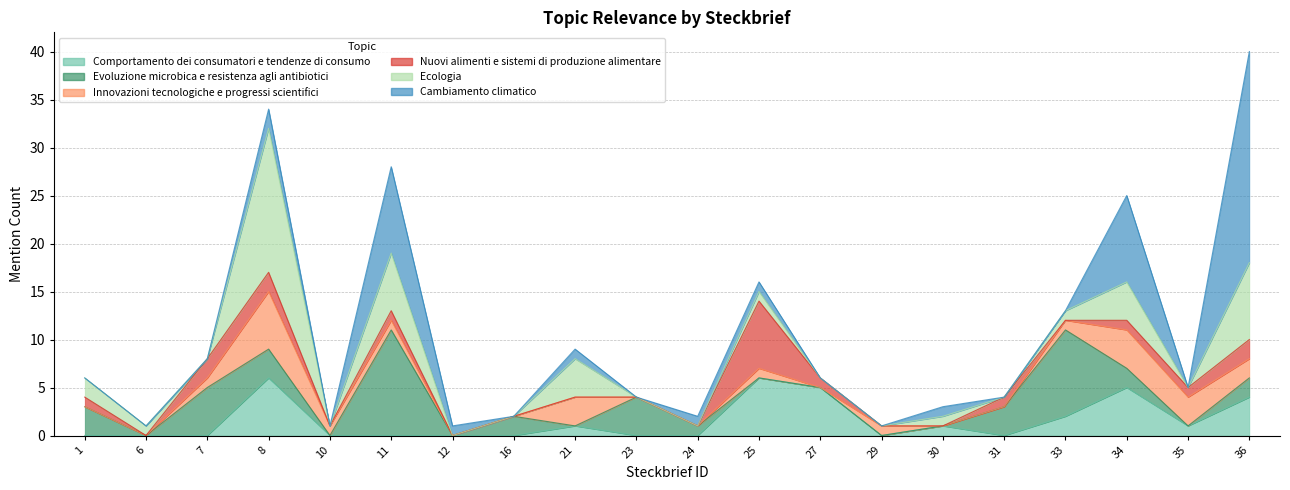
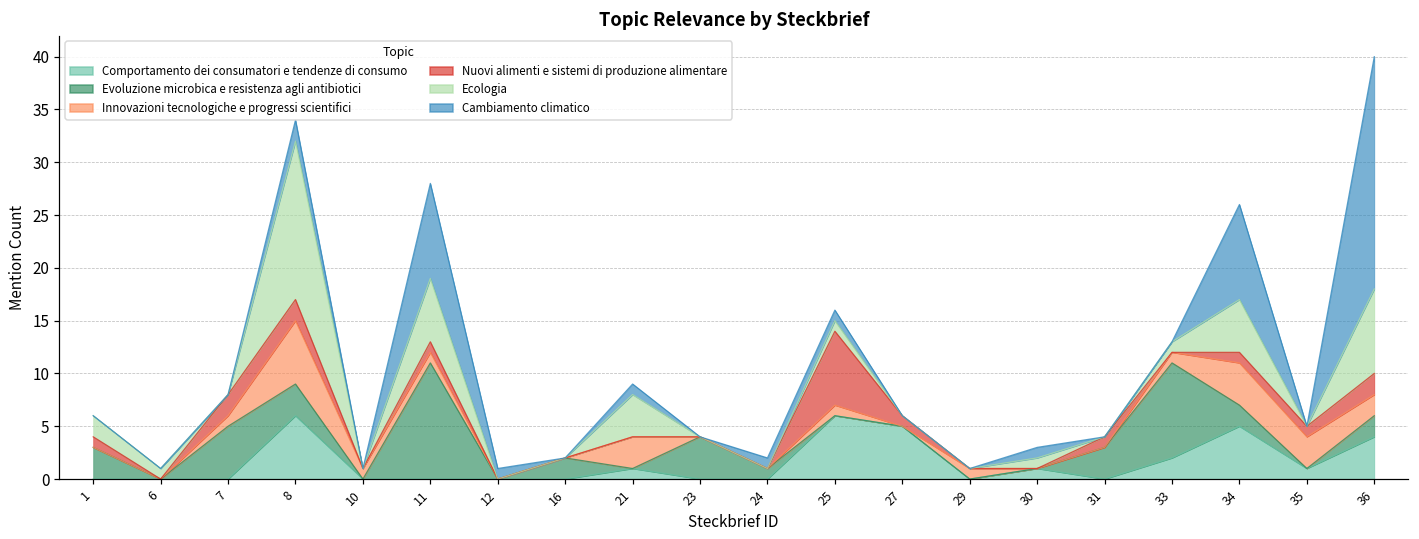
  {
    "Comportamento dei consumatori e tendenze di consumo": {
      "1": 0,
      "7": 0,
      "8": 6,
      "11": 0,
      "16": 0,
      "23": 0,
      "24": 0,
      "31": 0,
      "33": 2,
      "34": 5,
      "36": 4
    },
    "Evoluzione microbica e resistenza agli antibiotici": {
      "7": 5,
      "8": 9,
      "11": 11,
      "33": 11,
      "34": 7,
      "36": 6
    },
    "Innovazioni tecnologiche e progressi scientifici": {
      "7": 6,
      "8": 15,
      "11": 12,
      "25": 7,
      "34": 11,
      "35": 4,
      "36": 8
    },
    "Nuovi alimenti e sistemi di produzione alimentare": {
      "1": 1,
      "8": 2,
      "11": 1,
      "25": 7,
      "34": 1,
      "36": 2
    },
    "Ecologia": {
      "8": 15,
      "11": 6,
      "21": 4,
      "25": 1,
      "30": 1,
-     "34": 4,
+     "34": 5,
      "36": 8
    },
    "Cambiamento climatico": {
      "8": 2,
      "11": 9,
      "12": 1,
      "21": 1,
      "24": 1,
      "25": 1,
      "30": 1,
      "34": 9,
      "36": 22
    }
  }
